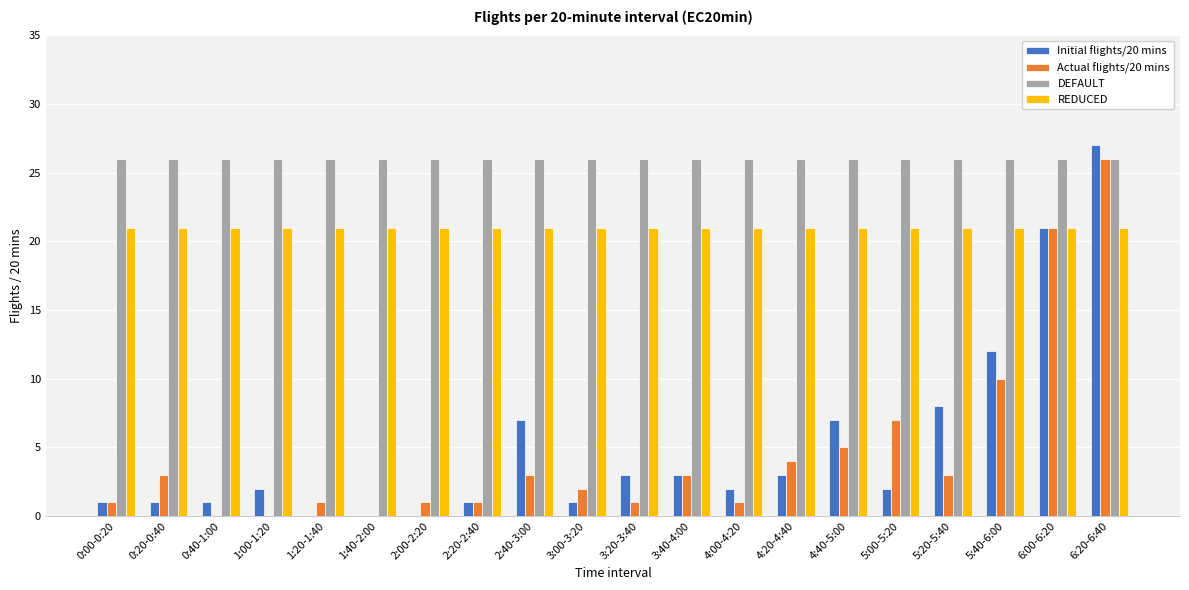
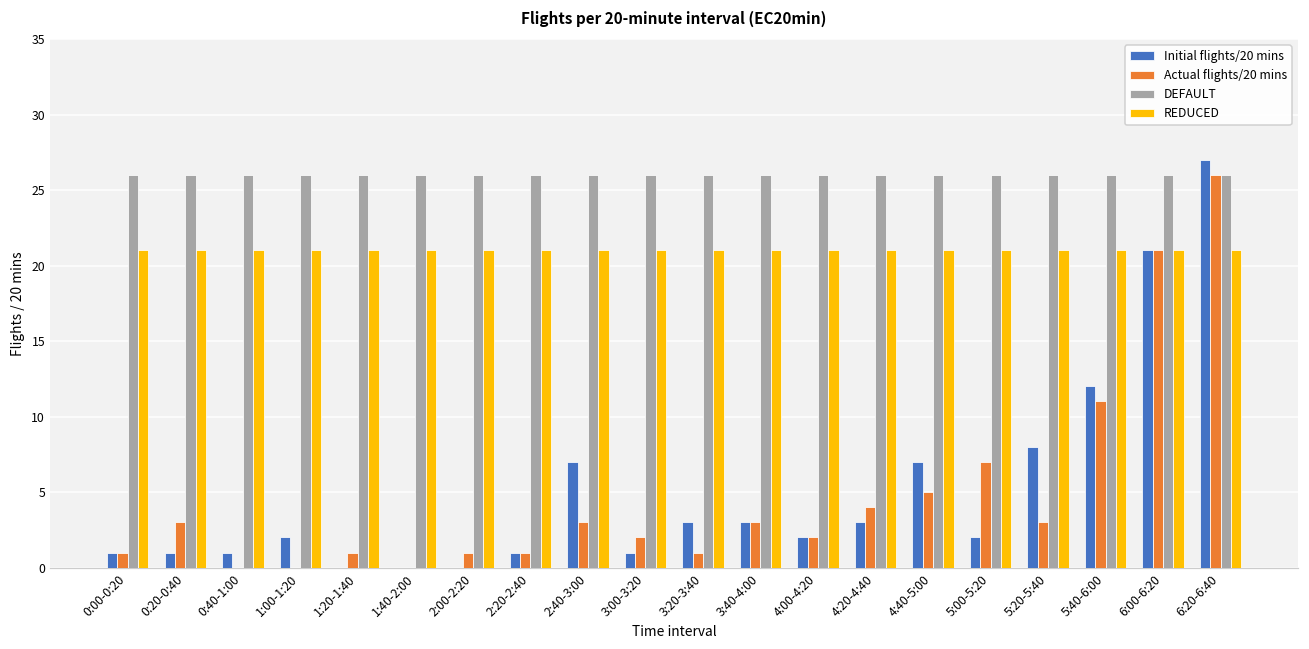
  {
    "Initial flights/20 mins": {
      "0:00-0:20": 1,
      "0:20-0:40": 1,
      "0:40-1:00": 1,
      "1:00-1:20": 2,
      "1:20-1:40": 0,
      "1:40-2:00": 0,
      "2:00-2:20": 0,
      "2:20-2:40": 1,
      "2:40-3:00": 7,
      "3:00-3:20": 1,
      "3:20-3:40": 3,
      "3:40-4:00": 3,
      "4:00-4:20": 2,
      "4:20-4:40": 3,
      "4:40-5:00": 7,
      "5:00-5:20": 2,
      "5:20-5:40": 8,
      "5:40-6:00": 12,
      "6:00-6:20": 21,
      "6:20-6:40": 27
    },
    "Actual flights/20 mins": {
      "0:00-0:20": 1,
      "0:20-0:40": 3,
      "0:40-1:00": 0,
      "1:00-1:20": 0,
      "1:20-1:40": 1,
      "1:40-2:00": 0,
      "2:00-2:20": 1,
      "2:20-2:40": 1,
      "2:40-3:00": 3,
      "3:00-3:20": 2,
      "3:20-3:40": 1,
      "3:40-4:00": 3,
-     "4:00-4:20": 1,
+     "4:00-4:20": 2,
      "4:20-4:40": 4,
      "4:40-5:00": 5,
      "5:00-5:20": 7,
      "5:20-5:40": 3,
-     "5:40-6:00": 10,
+     "5:40-6:00": 11,
      "6:00-6:20": 21,
      "6:20-6:40": 26
    },
    "DEFAULT": {
      "0:00-0:20": 26,
      "0:20-0:40": 26,
      "0:40-1:00": 26,
      "1:00-1:20": 26,
      "1:20-1:40": 26,
      "1:40-2:00": 26,
      "2:00-2:20": 26,
      "2:20-2:40": 26,
      "2:40-3:00": 26,
      "3:00-3:20": 26,
      "3:20-3:40": 26,
      "3:40-4:00": 26,
      "4:00-4:20": 26,
      "4:20-4:40": 26,
      "4:40-5:00": 26,
      "5:00-5:20": 26,
      "5:20-5:40": 26,
      "5:40-6:00": 26,
      "6:00-6:20": 26,
      "6:20-6:40": 26
    },
    "REDUCED": {
      "0:00-0:20": 21,
      "0:20-0:40": 21,
      "0:40-1:00": 21,
      "1:00-1:20": 21,
      "1:20-1:40": 21,
      "1:40-2:00": 21,
      "2:00-2:20": 21,
      "2:20-2:40": 21,
      "2:40-3:00": 21,
      "3:00-3:20": 21,
      "3:20-3:40": 21,
      "3:40-4:00": 21,
      "4:00-4:20": 21,
      "4:20-4:40": 21,
      "4:40-5:00": 21,
      "5:00-5:20": 21,
      "5:20-5:40": 21,
      "5:40-6:00": 21,
      "6:00-6:20": 21,
      "6:20-6:40": 21
    }
  }
